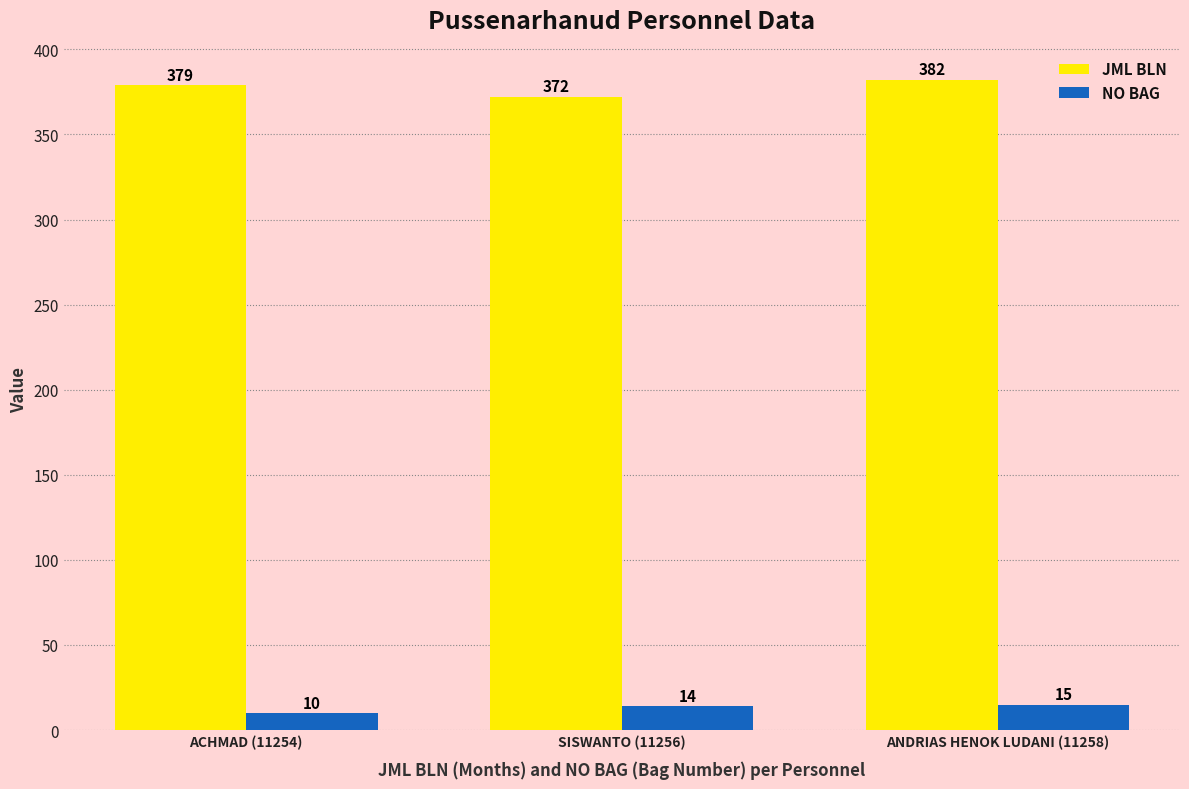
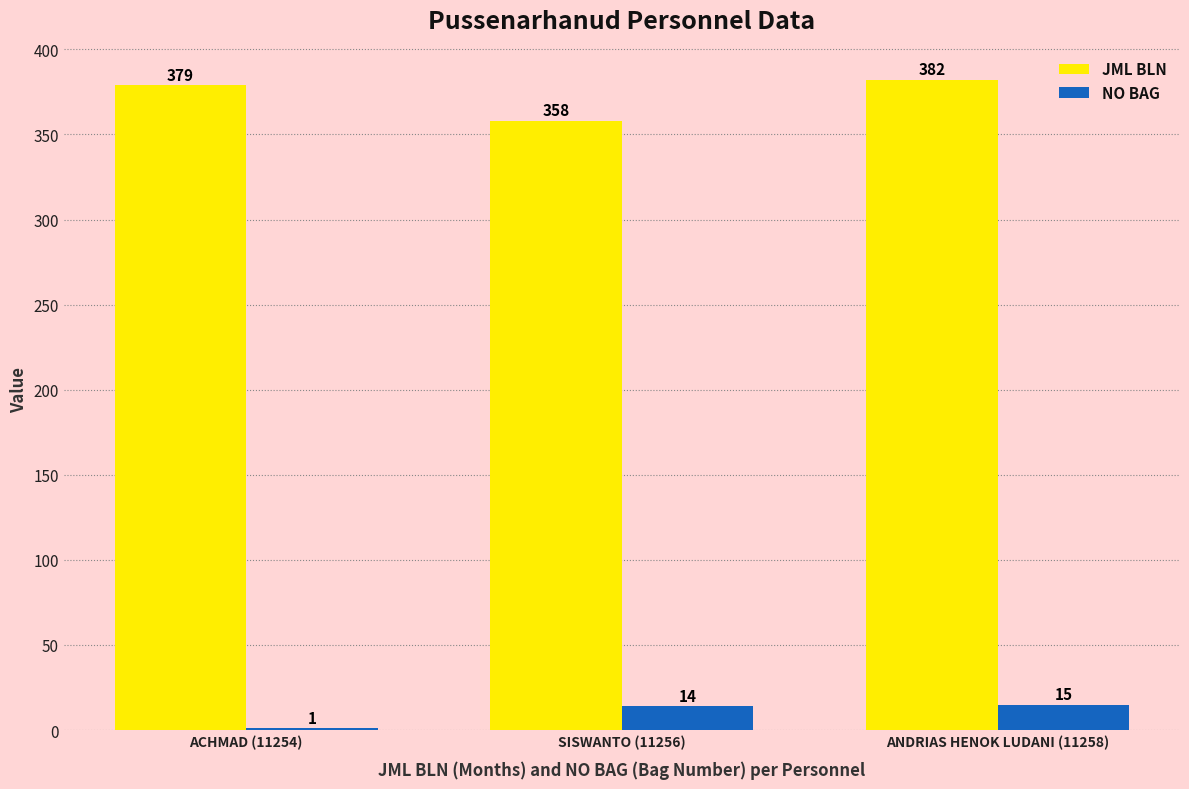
  {
    "JML BLN": {
      "ACHMAD (11254)": 379,
-     "SISWANTO (11256)": 372,
+     "SISWANTO (11256)": 358,
      "ANDRIAS HENOK LUDANI (11258)": 382
    },
    "NO BAG": {
-     "ACHMAD (11254)": 10,
+     "ACHMAD (11254)": 1,
      "SISWANTO (11256)": 14,
      "ANDRIAS HENOK LUDANI (11258)": 15
    }
  }
